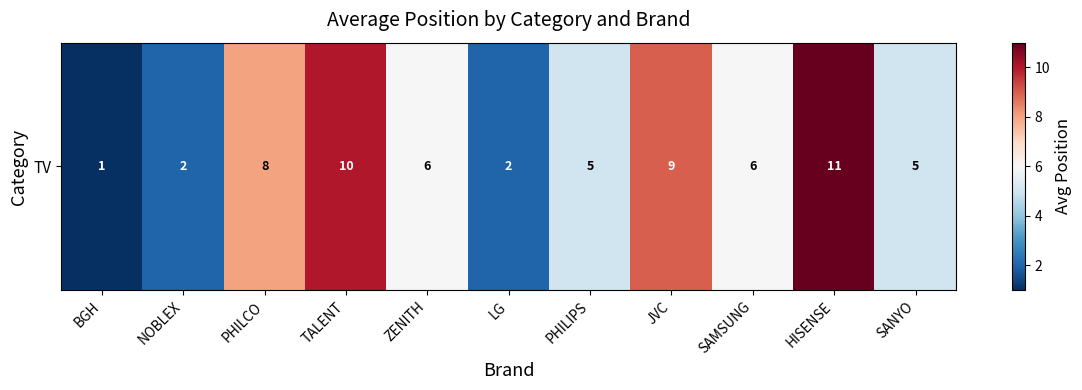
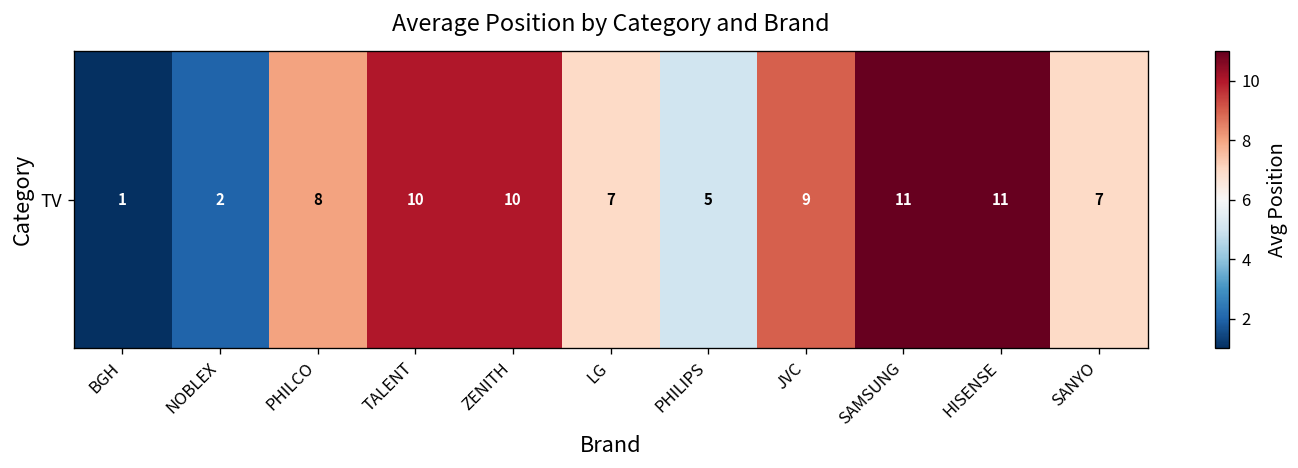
  {
    "TV": {
      "BGH": 1,
      "NOBLEX": 2,
      "PHILCO": 8,
      "TALENT": 10,
-     "ZENITH": 6,
-     "LG": 2,
+     "ZENITH": 10,
+     "LG": 7,
      "PHILIPS": 5,
      "JVC": 9,
-     "SAMSUNG": 6,
+     "SAMSUNG": 11,
      "HISENSE": 11,
-     "SANYO": 5
+     "SANYO": 7
    }
  }
